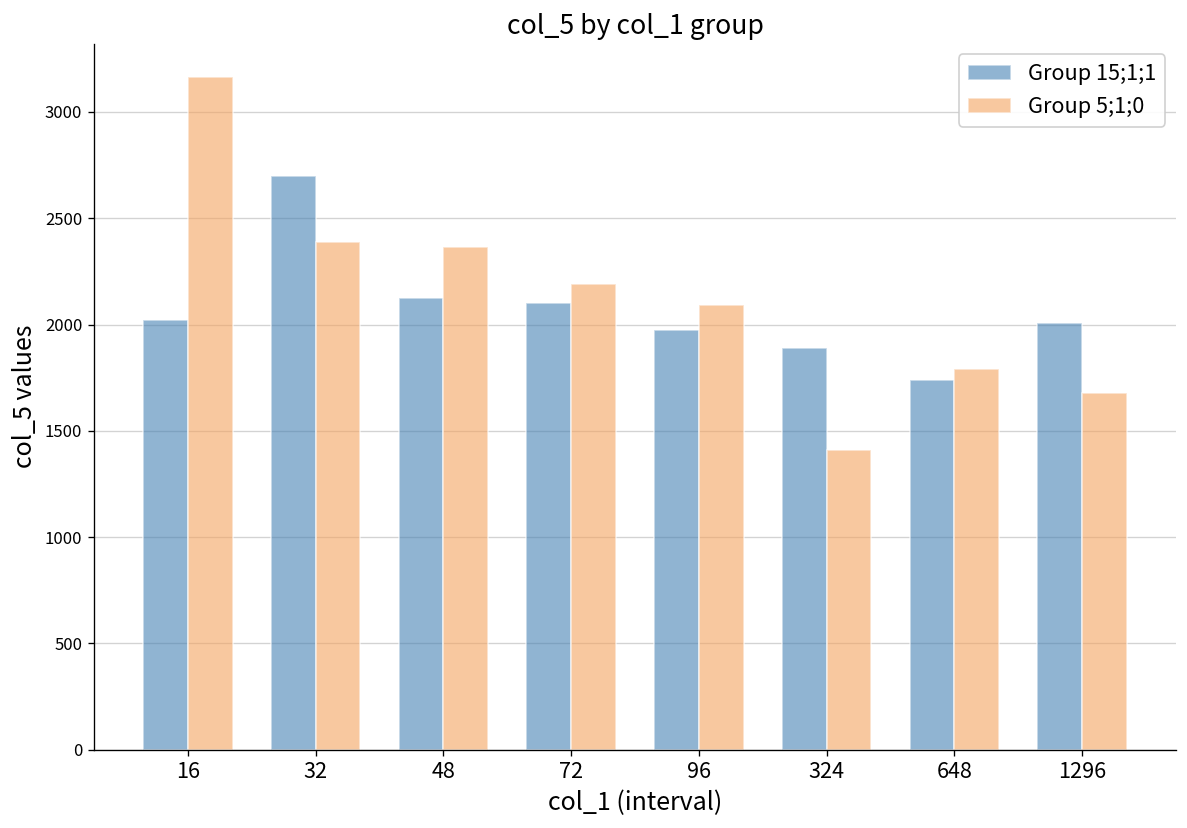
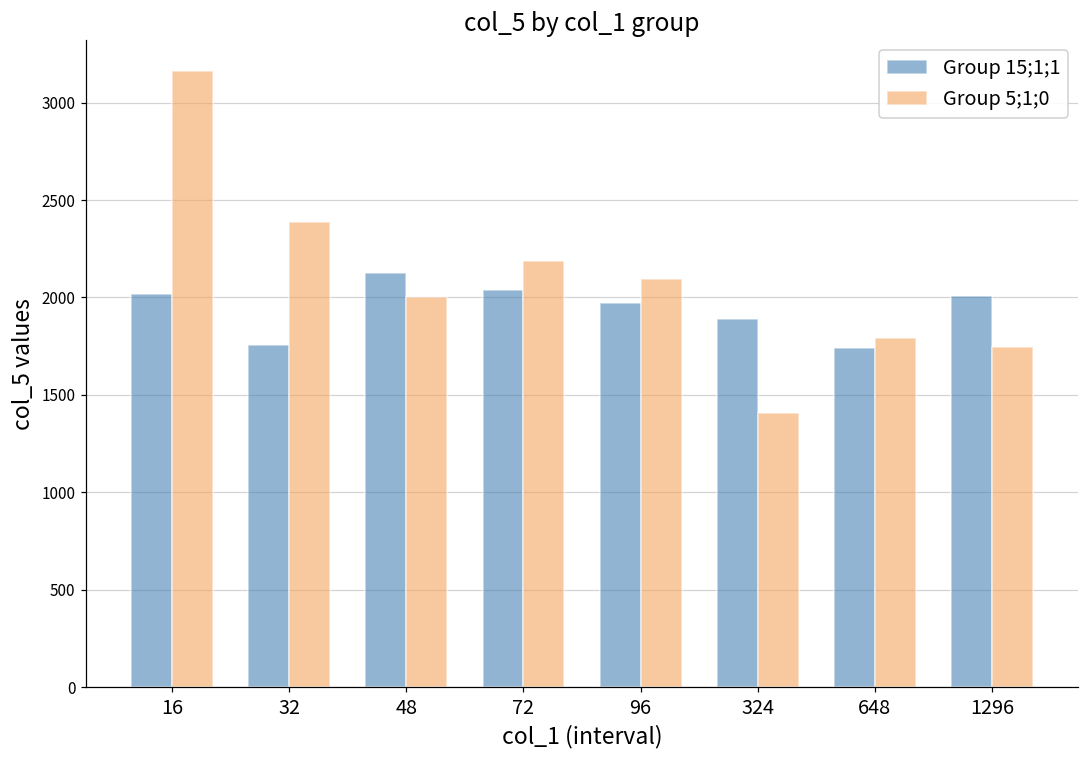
  {
    "Group 15;1;1": {
      "16": 2020,
-     "32": 2700,
+     "32": 1750,
      "48": 2120,
-     "72": 2100,
+     "72": 2040,
      "96": 1970,
      "324": 1890,
      "648": 1740,
      "1296": 2010
    },
    "Group 5;1;0": {
      "16": 3160,
      "32": 2390,
-     "48": 2370,
+     "48": 2000,
      "72": 2190,
      "96": 2090,
      "324": 1410,
      "648": 1790,
-     "1296": 1680
+     "1296": 1740
    }
  }
